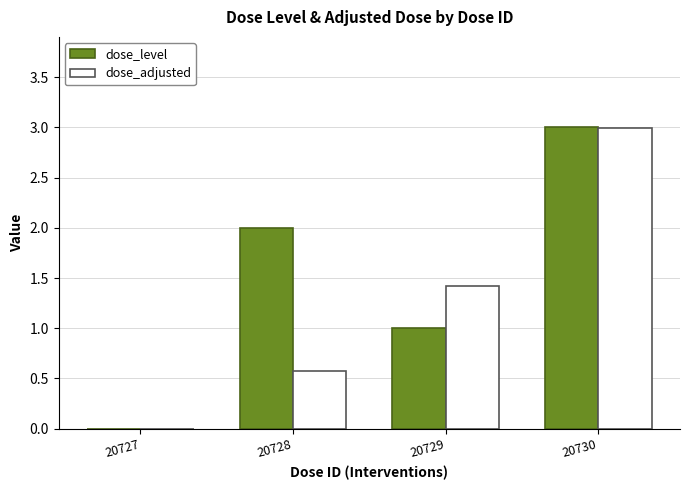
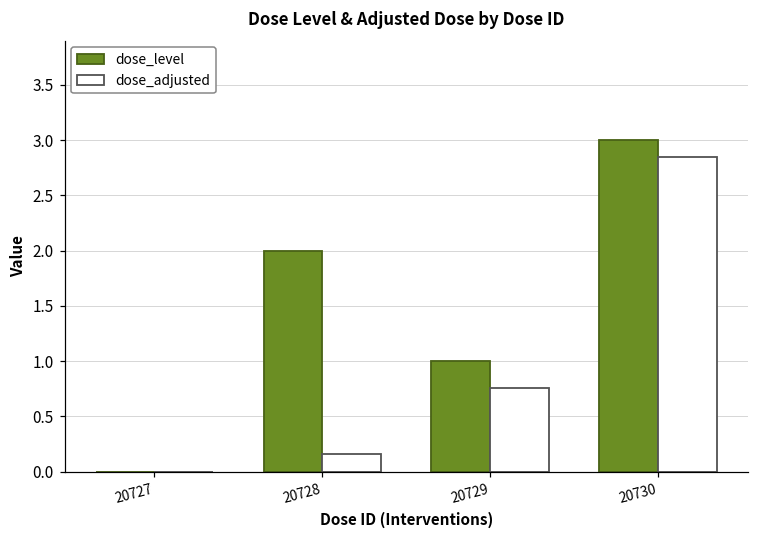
  {
    "dose_level": {
      "20727": 0.00,
      "20728": 2.00,
      "20729": 1.00,
      "20730": 3.00
    },
    "dose_adjusted": {
      "20727": 0.00,
-     "20728": 0.57,
-     "20729": 1.43,
-     "20730": 2.99
+     "20728": 0.16,
+     "20729": 0.76,
+     "20730": 2.85
    }
  }
